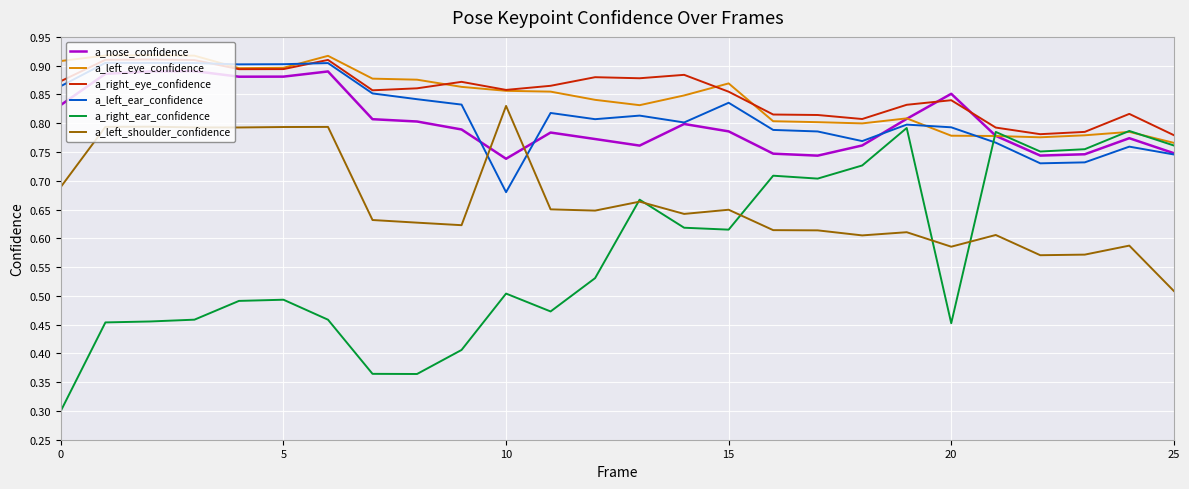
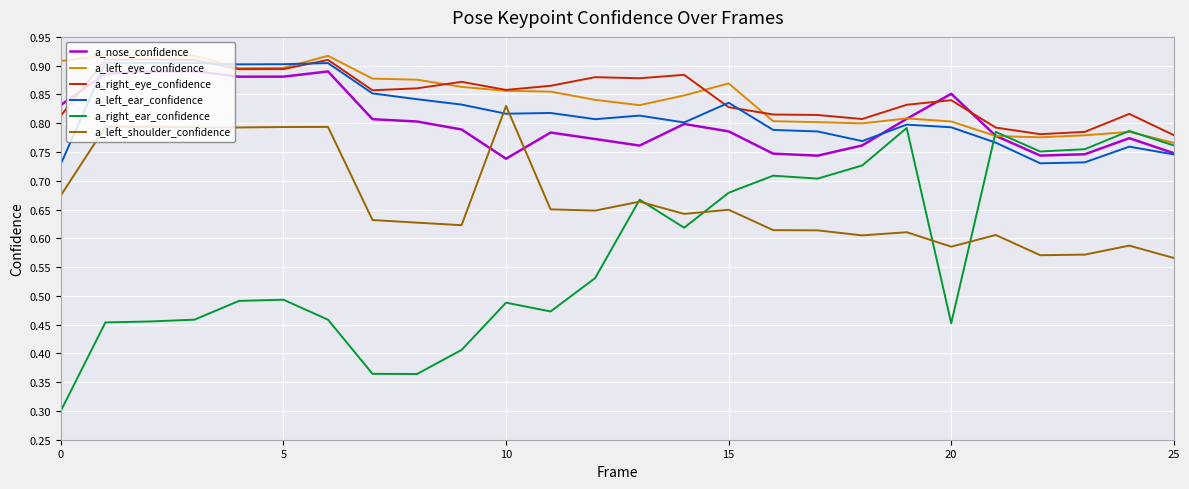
  {
    "a_nose_confidence": {
      "0": 0.83,
      "5": 0.88,
      "10": 0.74,
      "15": 0.79,
      "20": 0.85
    },
    "a_left_eye_confidence": {
      "0": 0.91,
      "15": 0.87,
-     "20": 0.78,
+     "20": 0.80,
      "25": 0.77
    },
    "a_right_eye_confidence": {
-     "0": 0.87,
-     "15": 0.85,
+     "0": 0.81,
+     "15": 0.83,
      "20": 0.84,
      "25": 0.78
    },
    "a_left_ear_confidence": {
-     "0": 0.86,
+     "0": 0.73,
      "5": 0.90,
-     "10": 0.68,
+     "10": 0.82,
      "15": 0.84,
      "20": 0.79
    },
    "a_right_ear_confidence": {
      "0": 0.30,
      "5": 0.49,
-     "10": 0.50,
-     "15": 0.62,
+     "10": 0.49,
+     "15": 0.68,
      "20": 0.45,
      "25": 0.76
    },
    "a_left_shoulder_confidence": {
-     "0": 0.69,
+     "0": 0.67,
      "5": 0.79,
      "10": 0.83,
      "15": 0.65,
      "20": 0.59,
-     "25": 0.51
+     "25": 0.57
    }
  }
